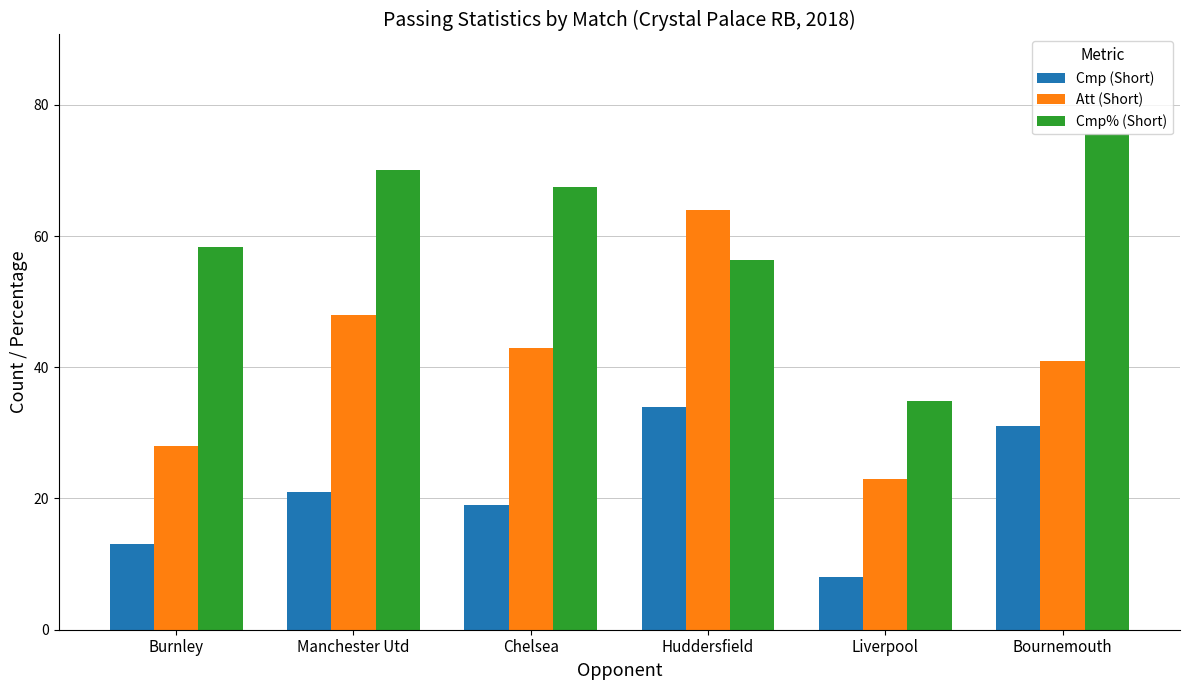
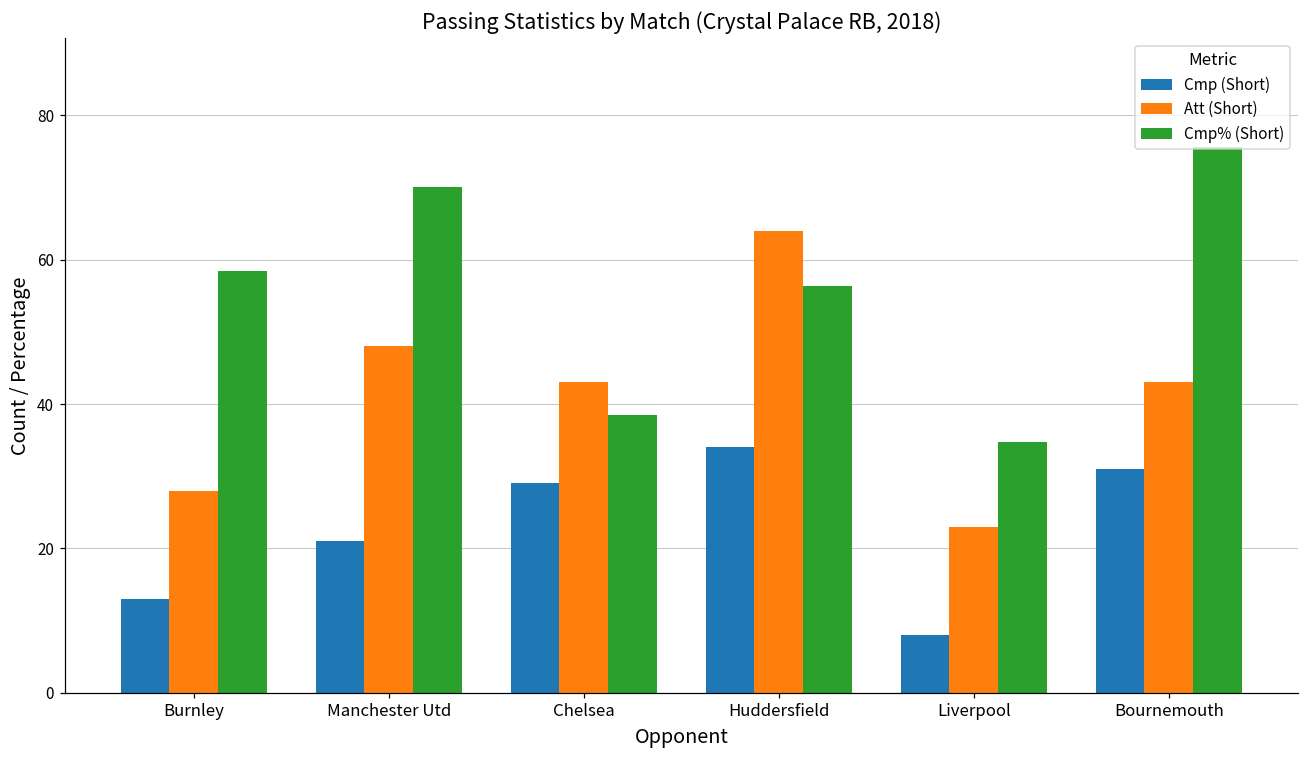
  {
    "Cmp (Short)": {
      "Burnley": 13,
      "Manchester Utd": 21,
-     "Chelsea": 19,
+     "Chelsea": 29,
      "Huddersfield": 34,
      "Liverpool": 8,
      "Bournemouth": 31
    },
    "Att (Short)": {
      "Burnley": 28,
      "Manchester Utd": 48,
      "Chelsea": 43,
      "Huddersfield": 64,
      "Liverpool": 23,
-     "Bournemouth": 41
+     "Bournemouth": 43
    },
    "Cmp% (Short)": {
      "Burnley": 58,
      "Manchester Utd": 70,
-     "Chelsea": 67,
+     "Chelsea": 39,
      "Huddersfield": 56,
      "Liverpool": 35
    }
  }
